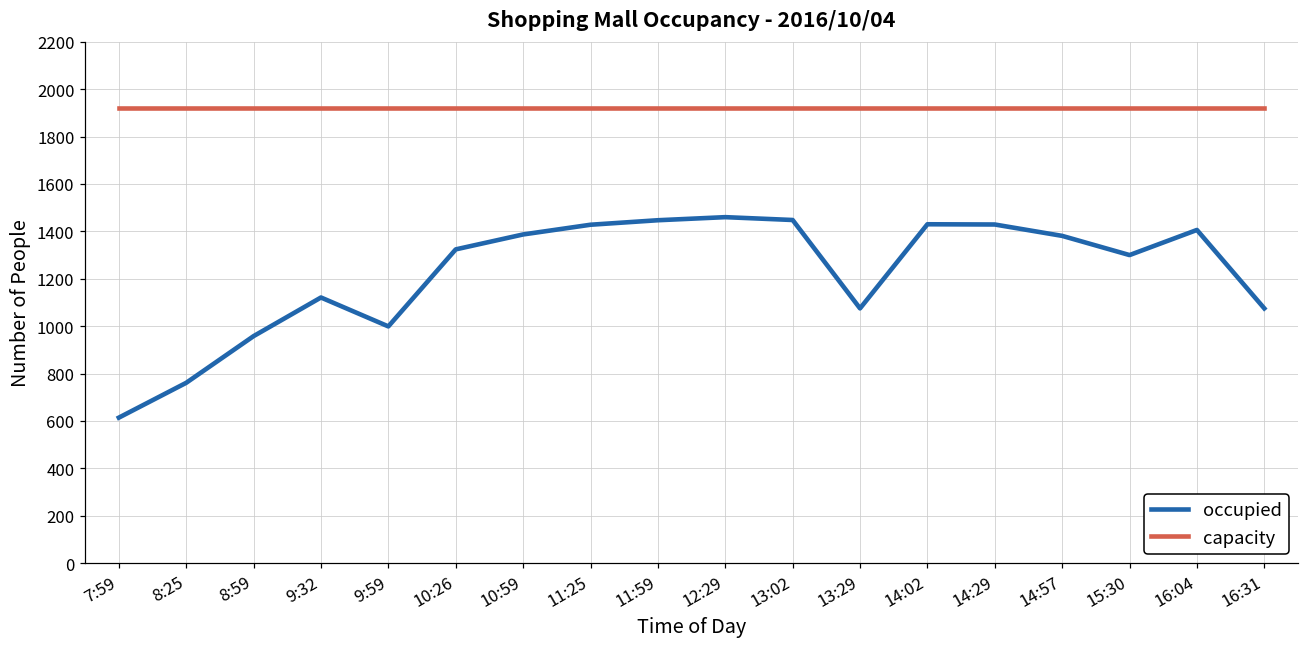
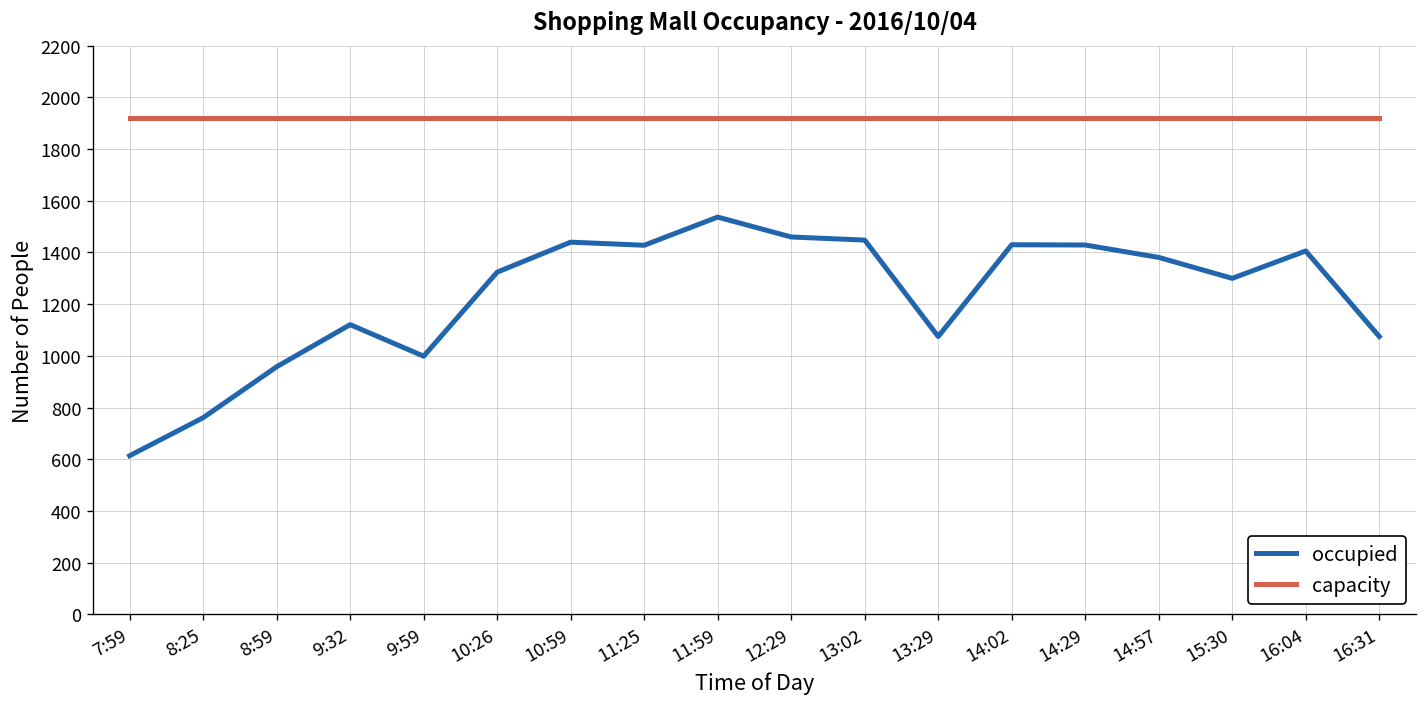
  {
    "occupied": {
      "7:59": 610,
      "8:25": 760,
      "8:59": 960,
      "9:32": 1120,
      "9:59": 1000,
      "10:26": 1320,
-     "10:59": 1390,
+     "10:59": 1440,
      "11:25": 1430,
-     "11:59": 1450,
+     "11:59": 1540,
      "12:29": 1460,
      "13:02": 1450,
      "13:29": 1080,
      "14:02": 1430,
      "14:29": 1430,
      "14:57": 1380,
      "15:30": 1300,
      "16:04": 1410,
      "16:31": 1080
    },
    "capacity": {
      "7:59": 1920,
      "8:25": 1920,
      "8:59": 1920,
      "9:32": 1920,
      "9:59": 1920,
      "10:26": 1920,
      "10:59": 1920,
      "11:25": 1920,
      "11:59": 1920,
      "12:29": 1920,
      "13:02": 1920,
      "13:29": 1920,
      "14:02": 1920,
      "14:29": 1920,
      "14:57": 1920,
      "15:30": 1920,
      "16:04": 1920,
      "16:31": 1920
    }
  }
